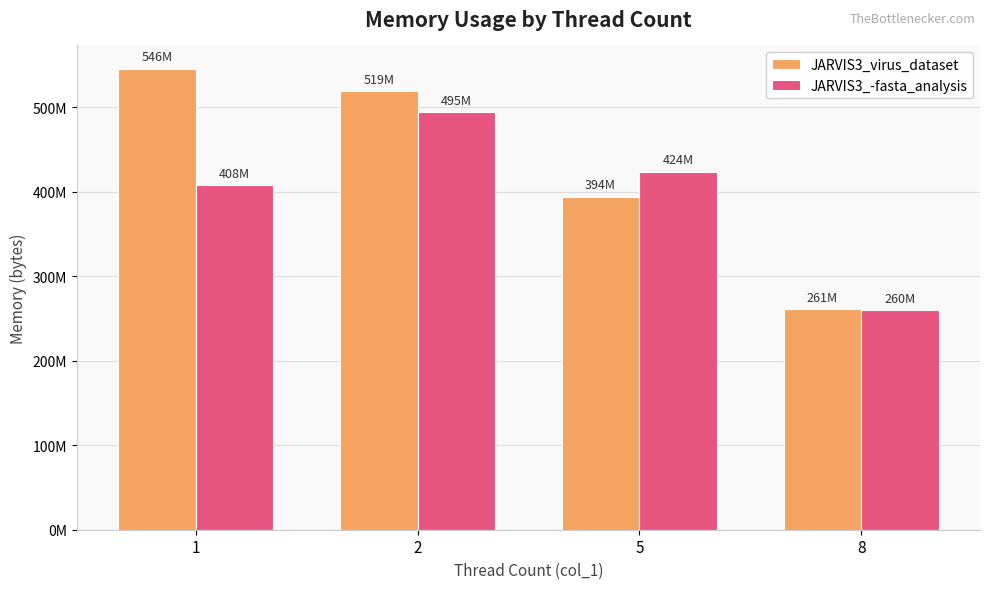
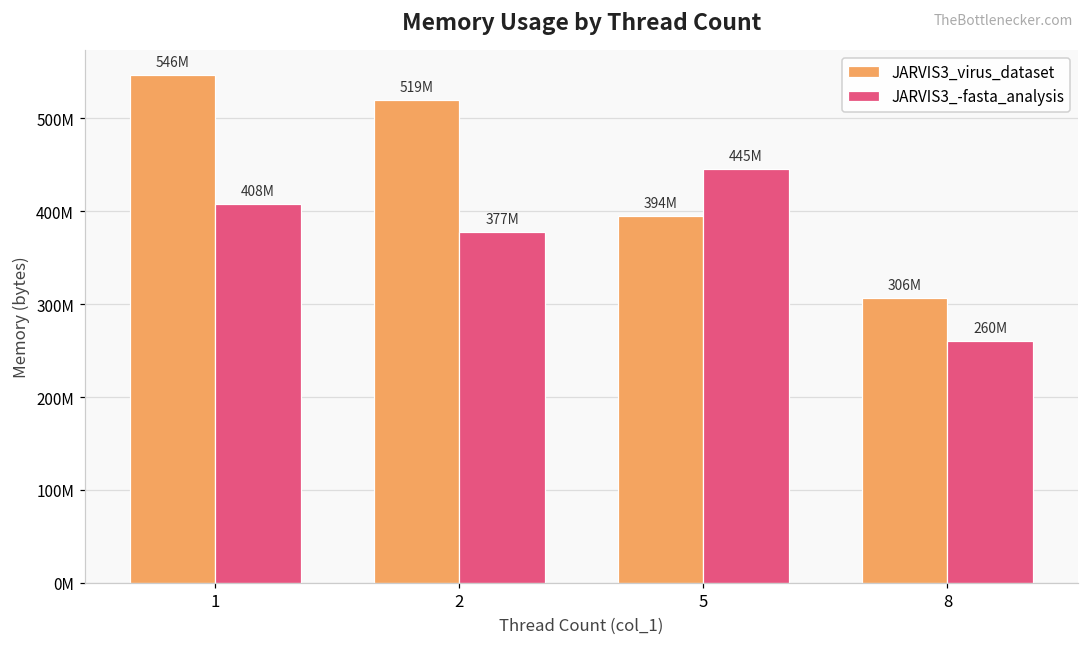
  {
    "JARVIS3_virus_dataset": {
      "1": "546M",
      "2": "519M",
      "5": "394M",
-     "8": "261M"
+     "8": "306M"
    },
    "JARVIS3_-fasta_analysis": {
      "1": "408M",
-     "2": "495M",
-     "5": "424M",
+     "2": "377M",
+     "5": "445M",
      "8": "260M"
    }
  }
